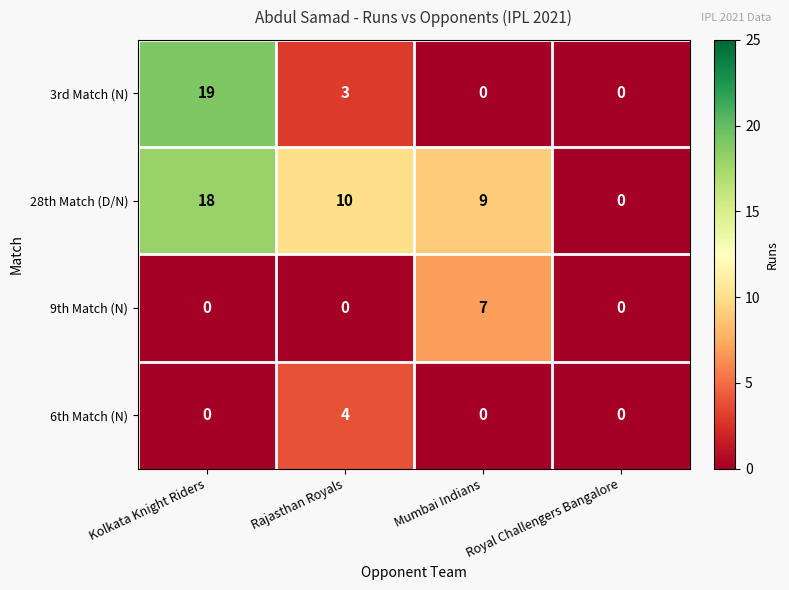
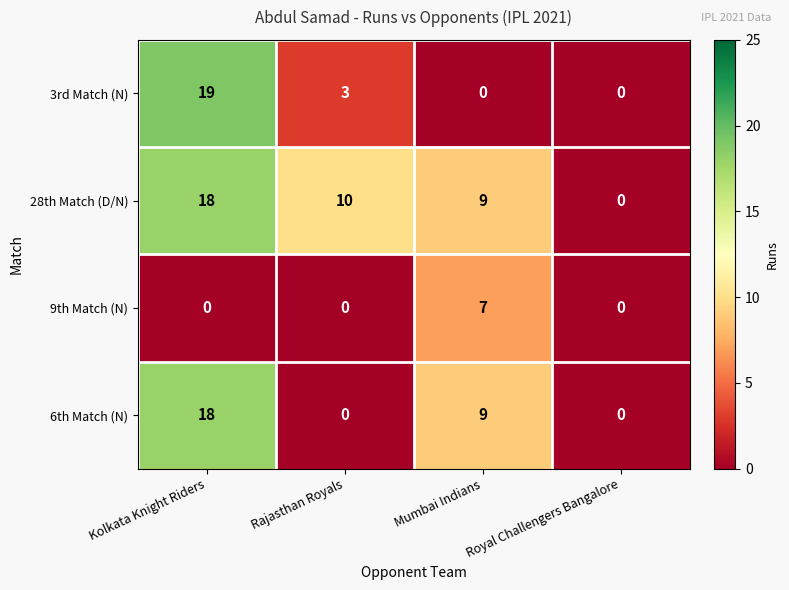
  {
    "3rd Match (N)": {
      "Kolkata Knight Riders": 19,
      "Rajasthan Royals": 3,
      "Mumbai Indians": 0,
      "Royal Challengers Bangalore": 0
    },
    "28th Match (D/N)": {
      "Kolkata Knight Riders": 18,
      "Rajasthan Royals": 10,
      "Mumbai Indians": 9,
      "Royal Challengers Bangalore": 0
    },
    "9th Match (N)": {
      "Kolkata Knight Riders": 0,
      "Rajasthan Royals": 0,
      "Mumbai Indians": 7,
      "Royal Challengers Bangalore": 0
    },
    "6th Match (N)": {
-     "Kolkata Knight Riders": 0,
-     "Rajasthan Royals": 4,
-     "Mumbai Indians": 0,
+     "Kolkata Knight Riders": 18,
+     "Rajasthan Royals": 0,
+     "Mumbai Indians": 9,
      "Royal Challengers Bangalore": 0
    }
  }
